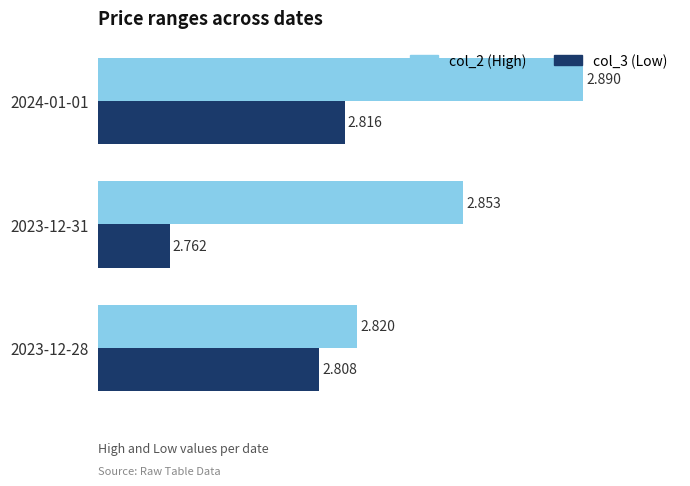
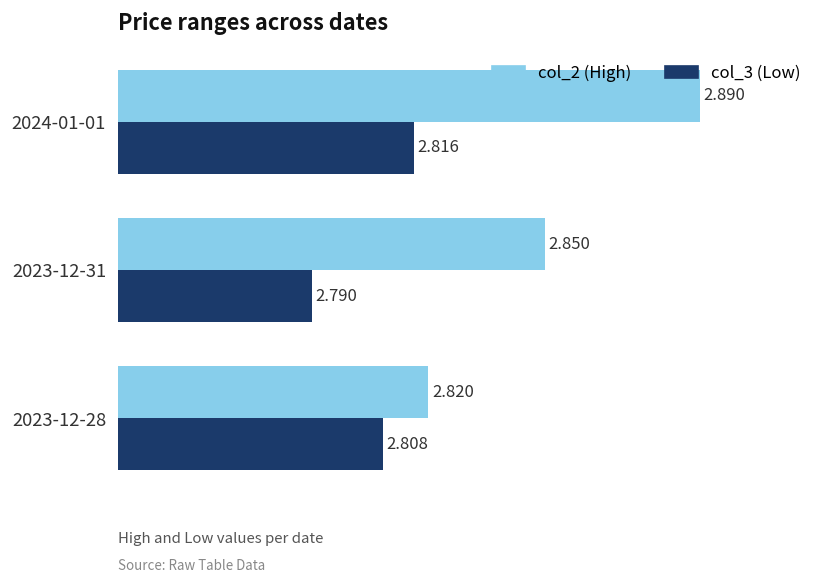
  {
    "col_2 (High)": {
      "2024-01-01": 2.890,
-     "2023-12-31": 2.853,
+     "2023-12-31": 2.850,
      "2023-12-28": 2.820
    },
    "col_3 (Low)": {
      "2024-01-01": 2.816,
-     "2023-12-31": 2.762,
+     "2023-12-31": 2.790,
      "2023-12-28": 2.808
    }
  }
